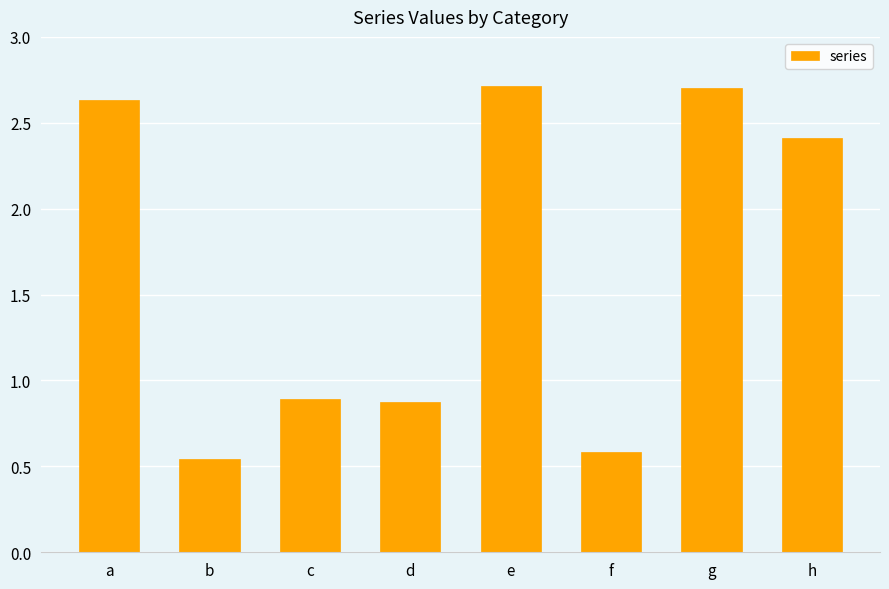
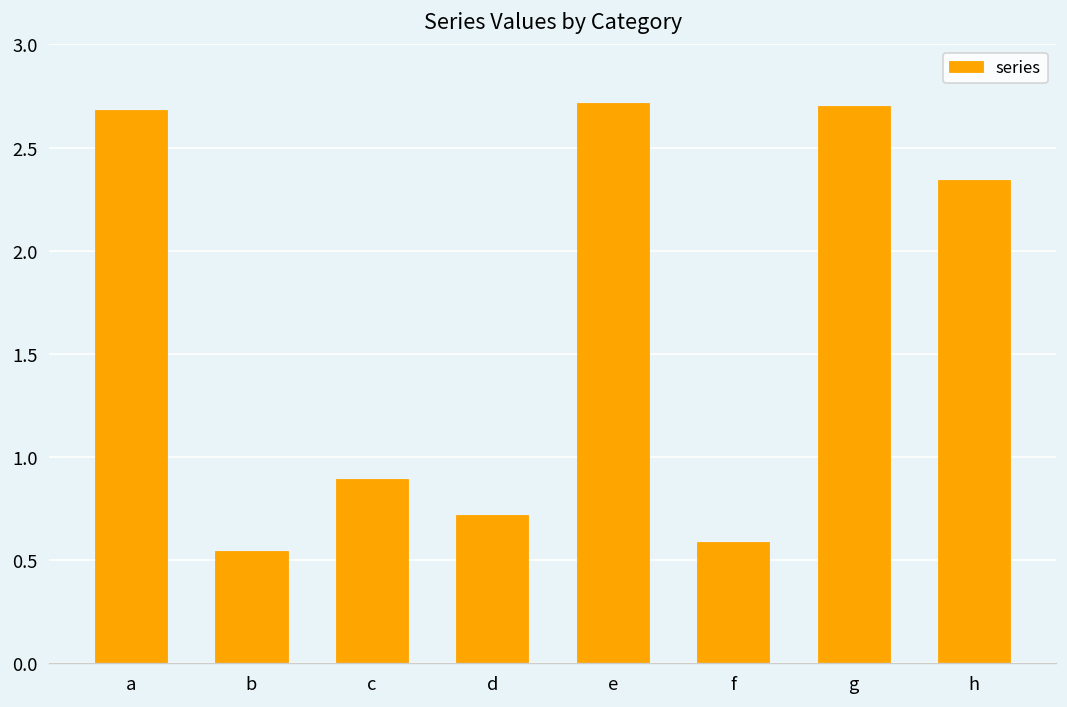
  {
-   "a": 2.63,
+   "a": 2.68,
    "b": 0.54,
    "c": 0.89,
-   "d": 0.87,
+   "d": 0.72,
    "e": 2.71,
    "f": 0.59,
    "g": 2.70,
-   "h": 2.41
+   "h": 2.34
  }
